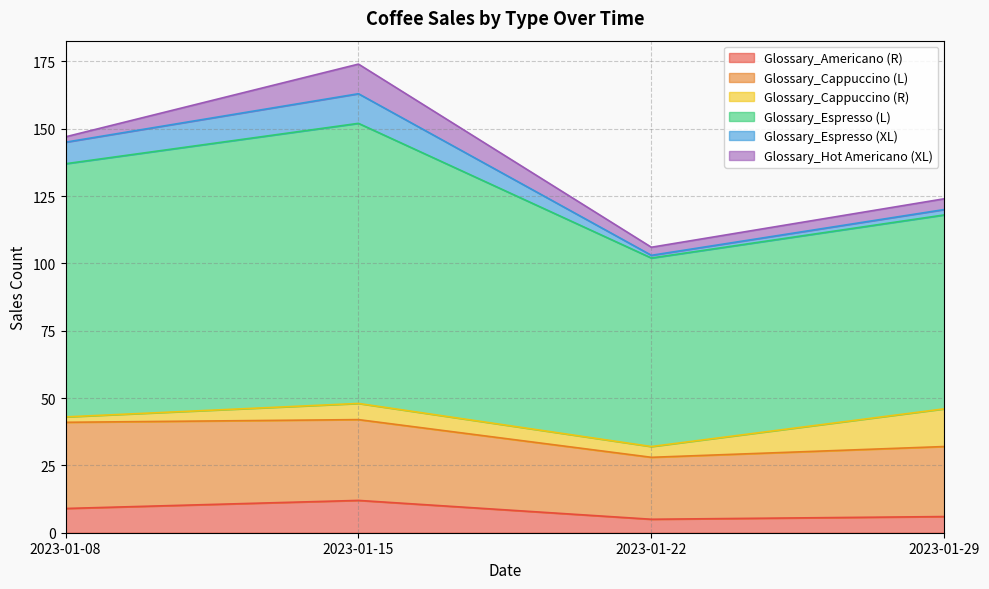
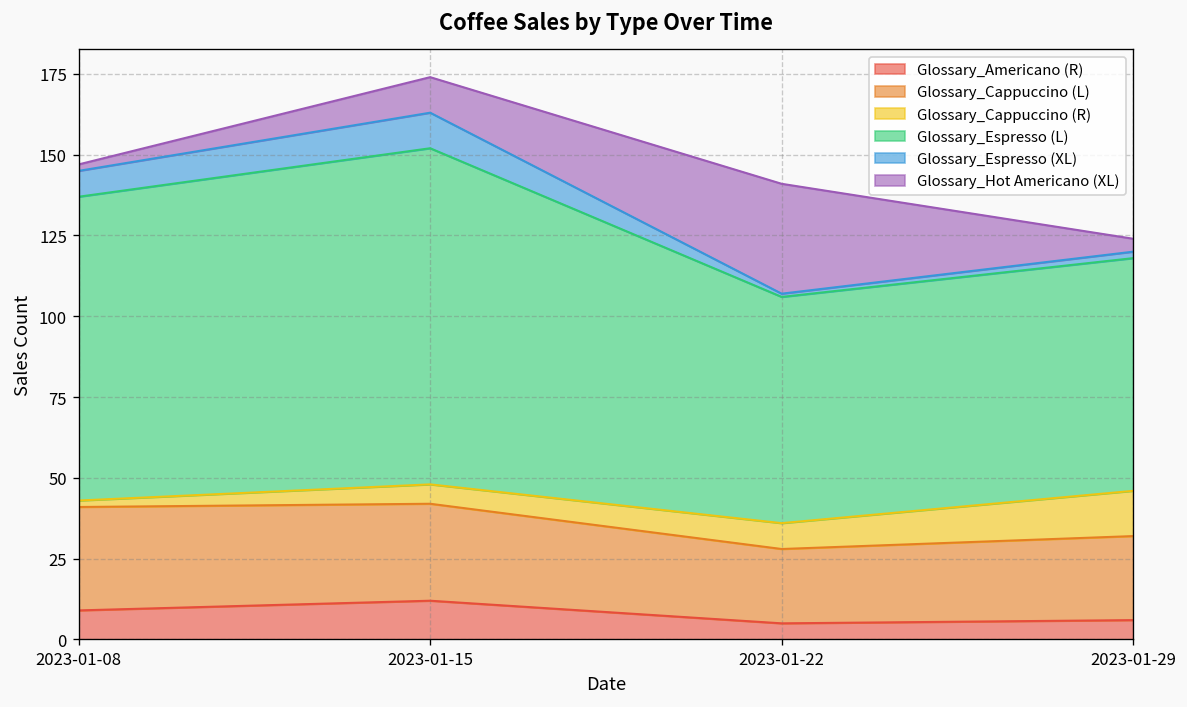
  {
    "Glossary_Cappuccino (R)": {
      "2023-01-08": 2,
      "2023-01-15": 6,
-     "2023-01-22": 4,
+     "2023-01-22": 8,
      "2023-01-29": 14
    },
    "Glossary_Espresso (L)": {
      "2023-01-08": 94,
      "2023-01-15": 104,
      "2023-01-22": 70,
      "2023-01-29": 72
    },
    "Glossary_Espresso (XL)": {
      "2023-01-08": 8,
      "2023-01-15": 11,
      "2023-01-22": 1,
      "2023-01-29": 2
    },
    "Glossary_Hot Americano (XL)": {
      "2023-01-08": 2,
      "2023-01-15": 11,
-     "2023-01-22": 3,
+     "2023-01-22": 34,
      "2023-01-29": 4
    }
  }
